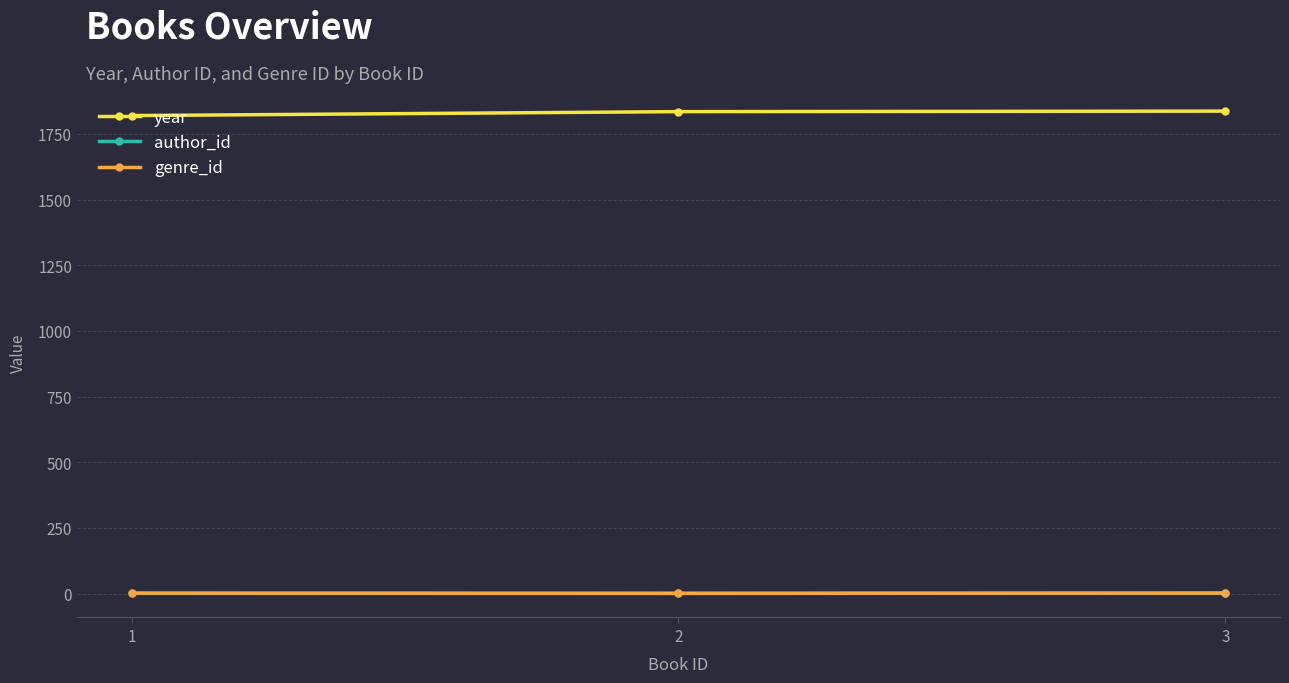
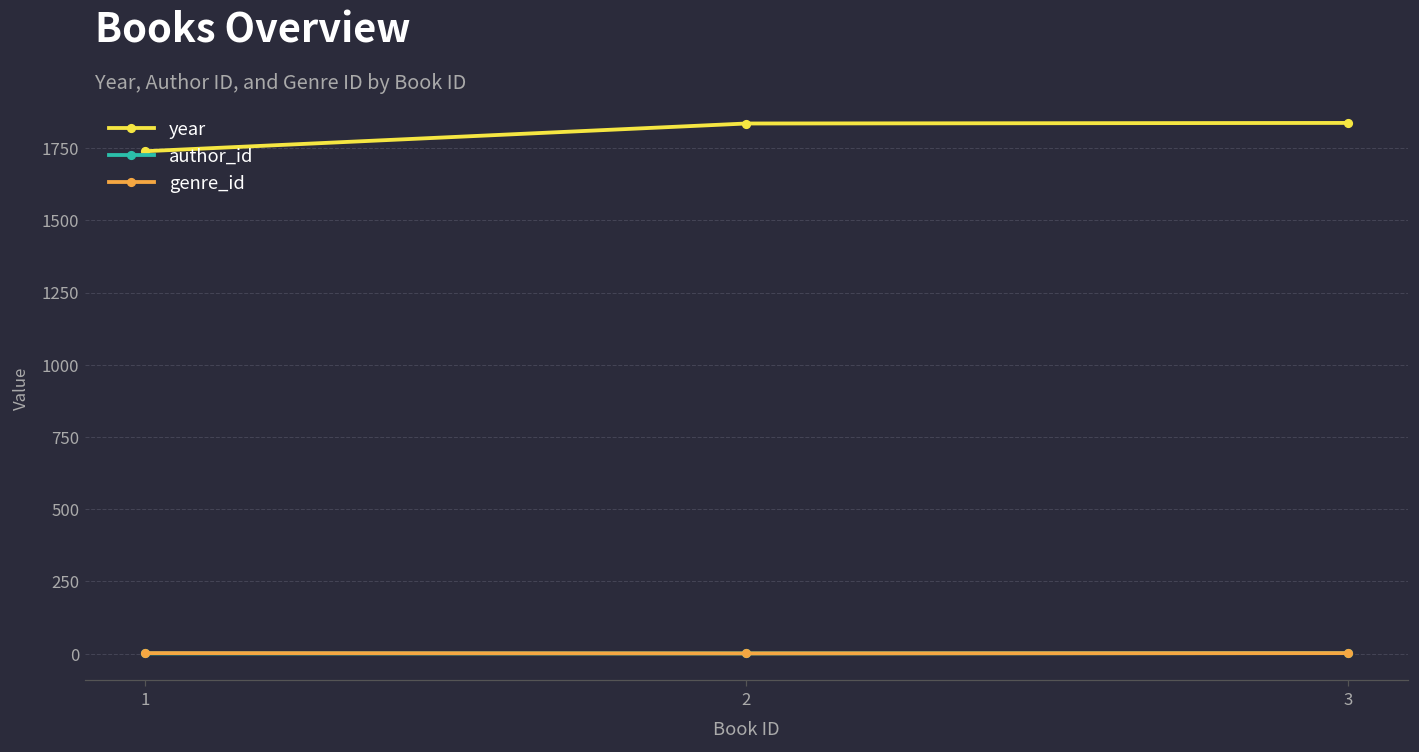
  {
    "year": {
-     "1": 1820,
+     "1": 1740,
      "2": 1840,
      "3": 1840
    },
    "genre_id": {
      "1": 0,
      "2": 0,
      "3": 0
    }
  }
